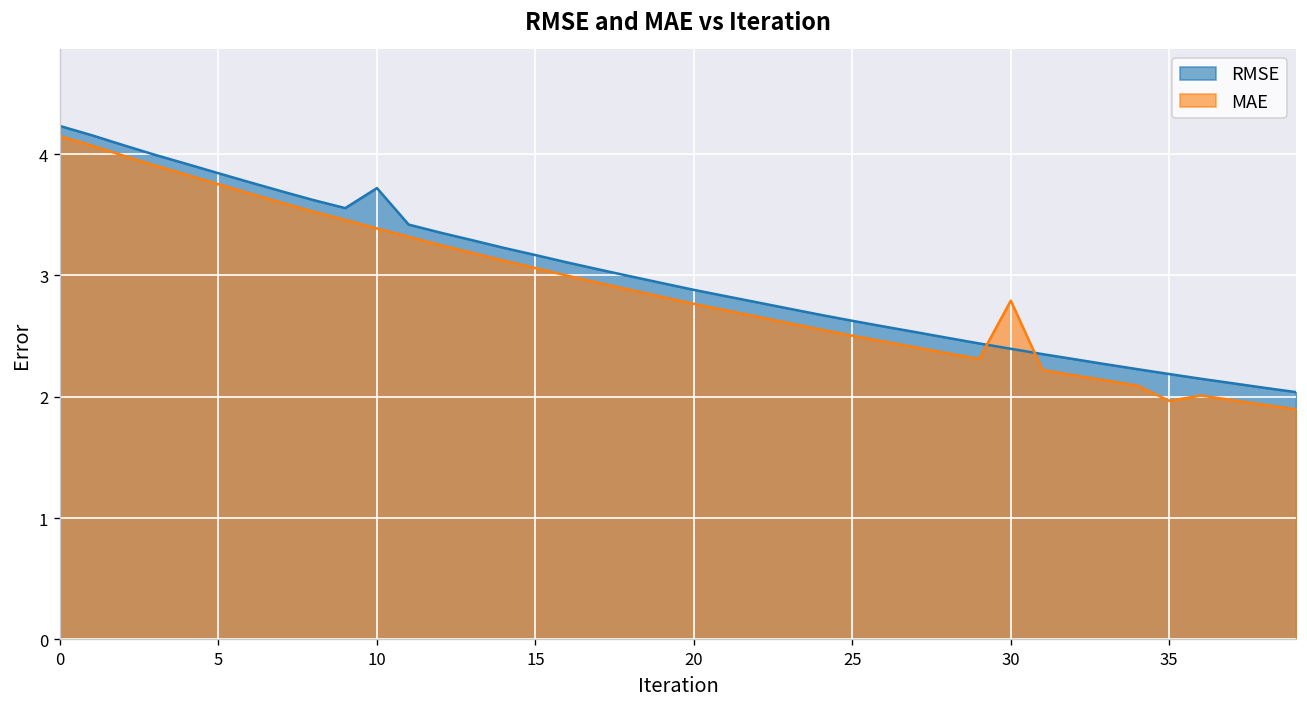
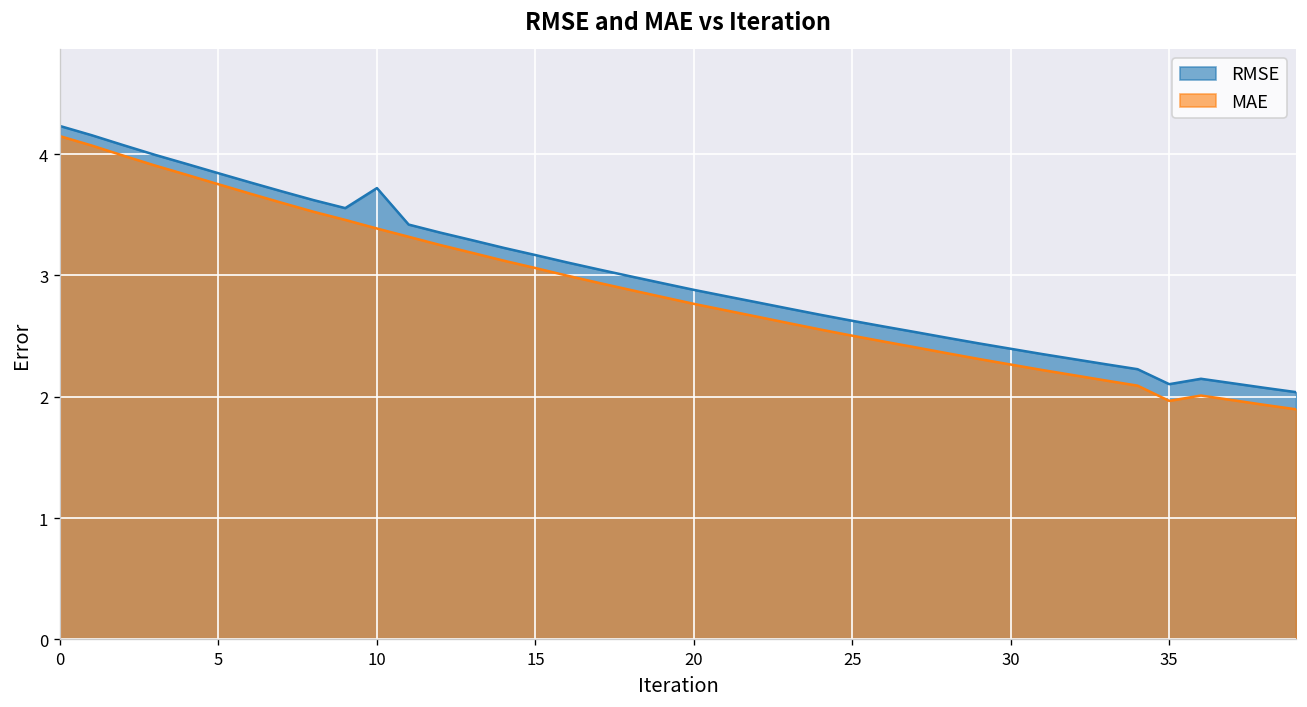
  {
    "RMSE": {
      "0": 4.23,
      "5": 3.84,
      "10": 3.72,
      "15": 3.17,
      "20": 2.88,
      "25": 2.63,
      "30": 2.40,
-     "35": 2.19
+     "35": 2.10
    },
    "MAE": {
      "0": 4.15,
      "5": 3.75,
      "10": 3.39,
      "15": 3.06,
      "20": 2.77,
      "25": 2.50,
-     "30": 2.79,
+     "30": 2.27,
      "35": 1.97
    }
  }
